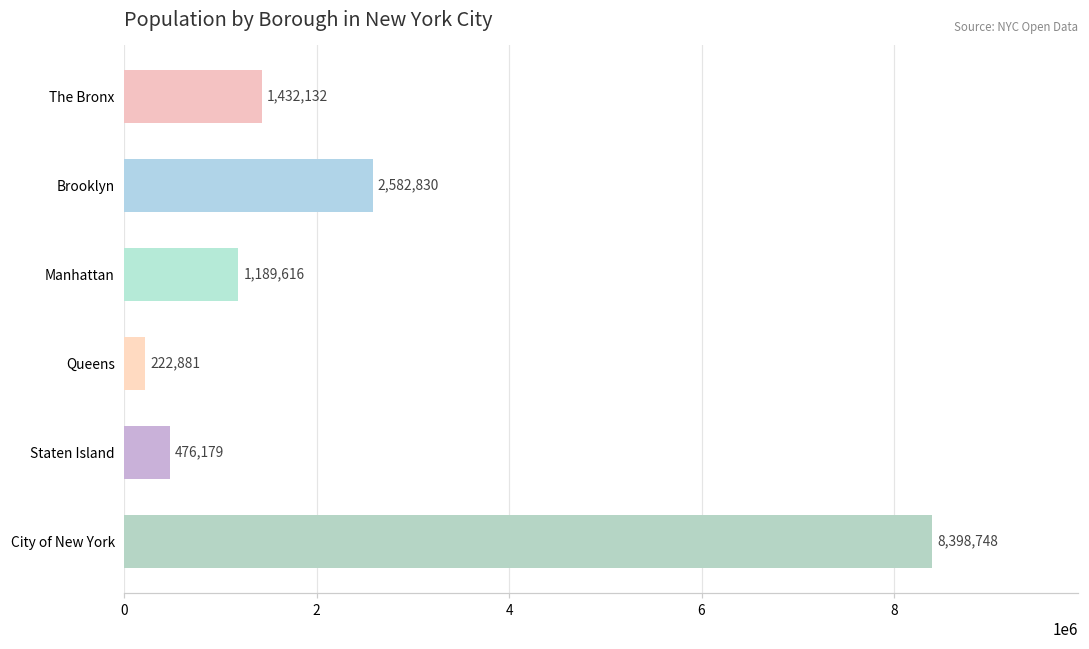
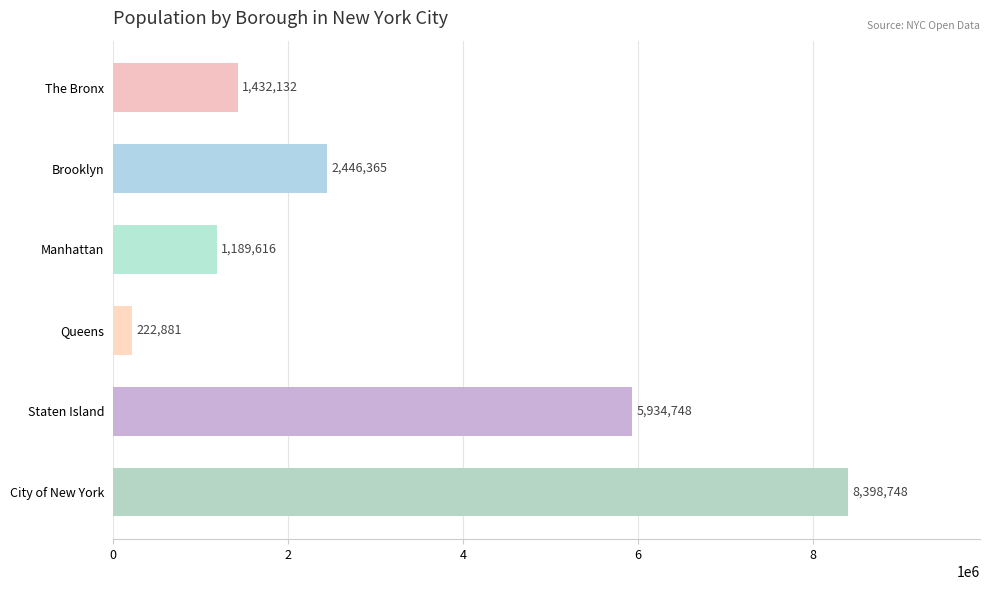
  {
    "The Bronx": "1,432,132",
-   "Brooklyn": "2,582,830",
+   "Brooklyn": "2,446,365",
    "Manhattan": "1,189,616",
    "Queens": "222,881",
-   "Staten Island": "476,179",
+   "Staten Island": "5,934,748",
    "City of New York": "8,398,748"
  }
